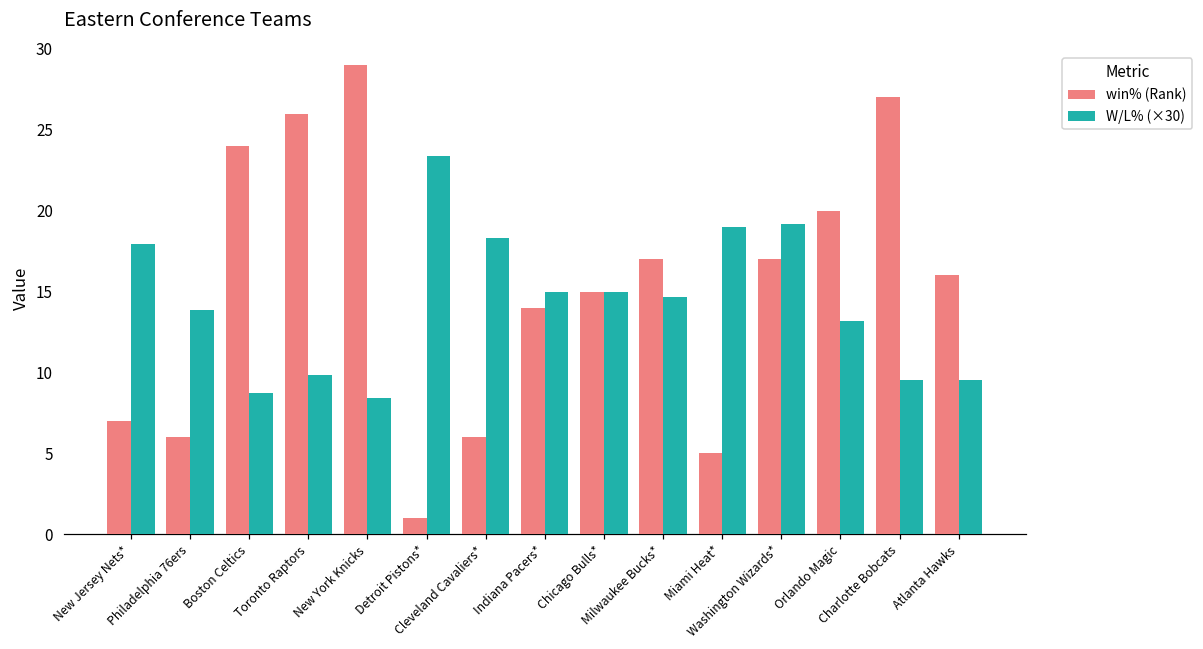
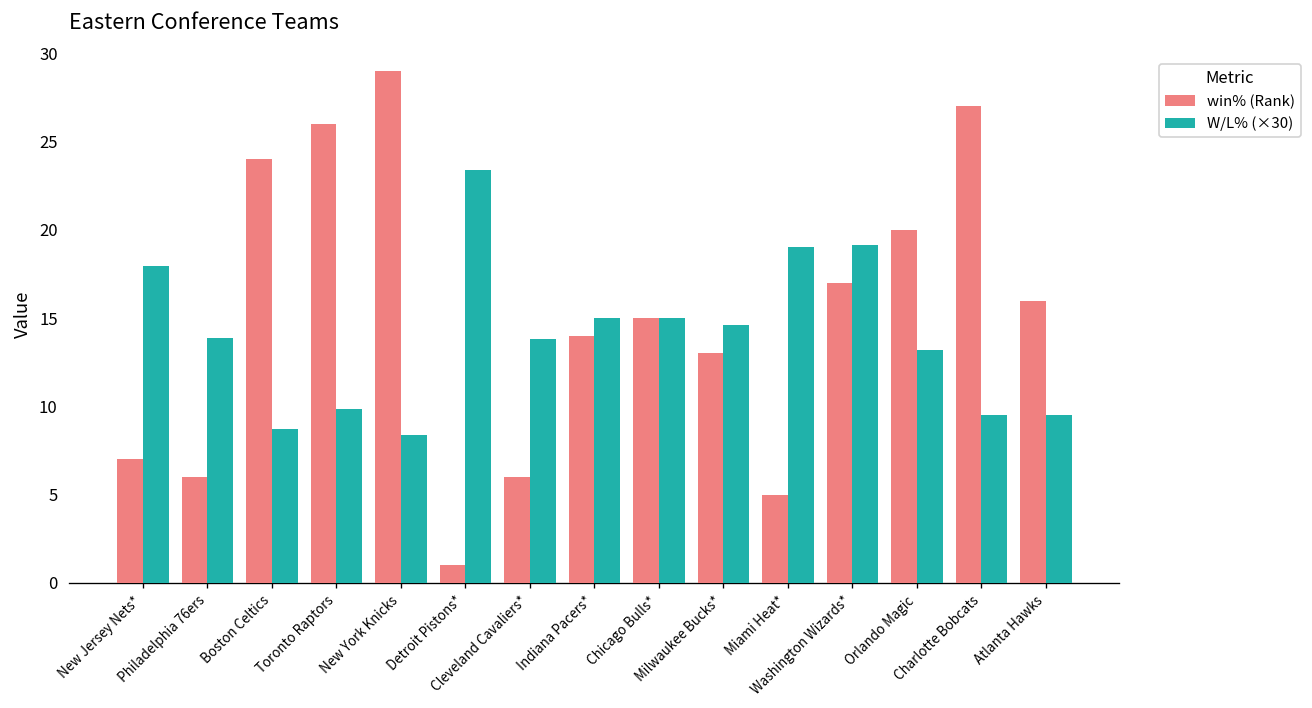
  {
    "win% (Rank)": {
      "New Jersey Nets*": 7,
      "Philadelphia 76ers": 6,
      "Boston Celtics": 24,
      "Toronto Raptors": 26,
      "New York Knicks": 29,
      "Detroit Pistons*": 1,
      "Cleveland Cavaliers*": 6,
      "Indiana Pacers*": 14,
      "Chicago Bulls*": 15,
-     "Milwaukee Bucks*": 17,
+     "Milwaukee Bucks*": 13,
      "Miami Heat*": 5,
      "Washington Wizards*": 17,
      "Orlando Magic": 20,
      "Charlotte Bobcats": 27,
      "Atlanta Hawks": 16
    },
    "W/L% (×30)": {
      "New Jersey Nets*": 17.9,
      "Philadelphia 76ers": 13.9,
      "Boston Celtics": 8.7,
      "Toronto Raptors": 9.9,
      "New York Knicks": 8.4,
      "Detroit Pistons*": 23.4,
-     "Cleveland Cavaliers*": 18.3,
+     "Cleveland Cavaliers*": 13.8,
      "Indiana Pacers*": 15.0,
      "Chicago Bulls*": 15.0,
      "Milwaukee Bucks*": 14.6,
      "Miami Heat*": 19.0,
      "Washington Wizards*": 19.2,
      "Orlando Magic": 13.2,
      "Charlotte Bobcats": 9.5,
      "Atlanta Hawks": 9.5
    }
  }
